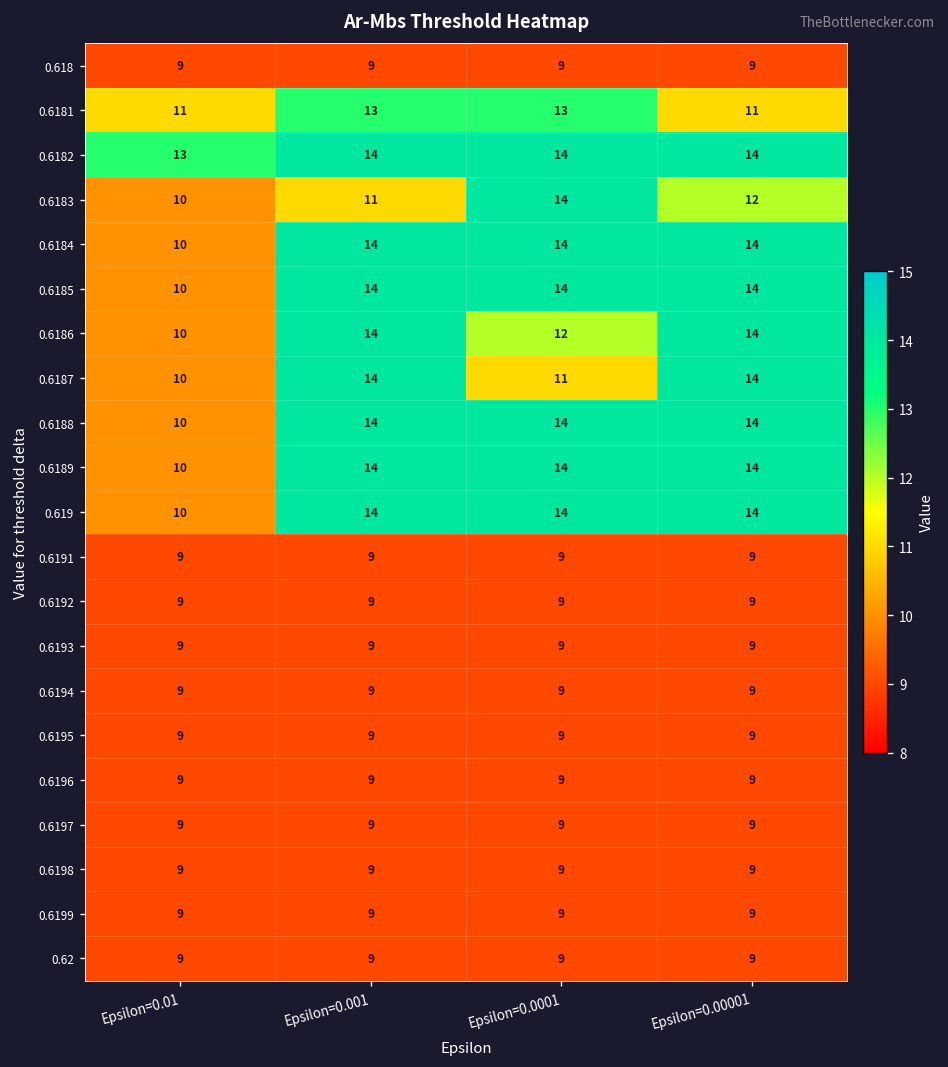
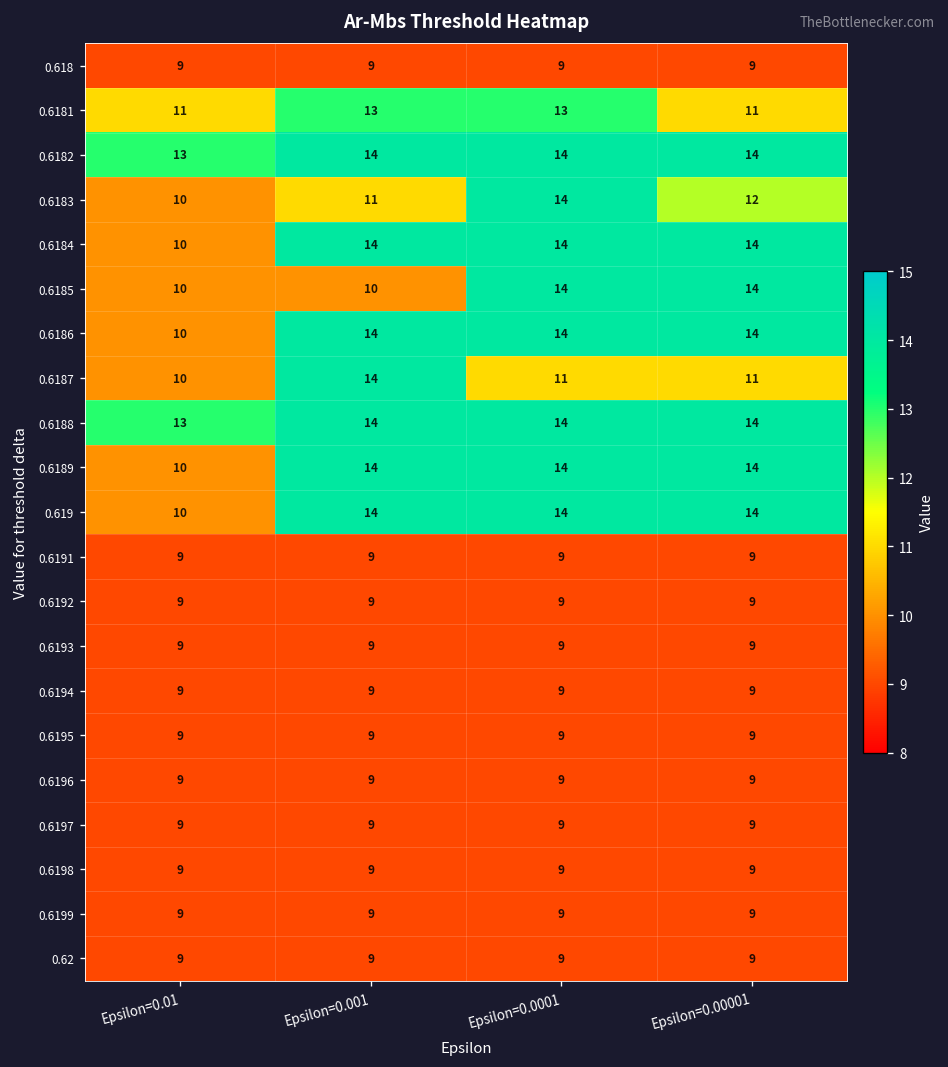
  {
    "0.618": {
      "Epsilon=0.01": 9,
      "Epsilon=0.001": 9,
      "Epsilon=0.0001": 9,
      "Epsilon=0.00001": 9
    },
    "0.6181": {
      "Epsilon=0.01": 11,
      "Epsilon=0.001": 13,
      "Epsilon=0.0001": 13,
      "Epsilon=0.00001": 11
    },
    "0.6182": {
      "Epsilon=0.01": 13,
      "Epsilon=0.001": 14,
      "Epsilon=0.0001": 14,
      "Epsilon=0.00001": 14
    },
    "0.6183": {
      "Epsilon=0.01": 10,
      "Epsilon=0.001": 11,
      "Epsilon=0.0001": 14,
      "Epsilon=0.00001": 12
    },
    "0.6184": {
      "Epsilon=0.01": 10,
      "Epsilon=0.001": 14,
      "Epsilon=0.0001": 14,
      "Epsilon=0.00001": 14
    },
    "0.6185": {
      "Epsilon=0.01": 10,
-     "Epsilon=0.001": 14,
+     "Epsilon=0.001": 10,
      "Epsilon=0.0001": 14,
      "Epsilon=0.00001": 14
    },
    "0.6186": {
      "Epsilon=0.01": 10,
      "Epsilon=0.001": 14,
-     "Epsilon=0.0001": 12,
+     "Epsilon=0.0001": 14,
      "Epsilon=0.00001": 14
    },
    "0.6187": {
      "Epsilon=0.01": 10,
      "Epsilon=0.001": 14,
      "Epsilon=0.0001": 11,
-     "Epsilon=0.00001": 14
+     "Epsilon=0.00001": 11
    },
    "0.6188": {
-     "Epsilon=0.01": 10,
+     "Epsilon=0.01": 13,
      "Epsilon=0.001": 14,
      "Epsilon=0.0001": 14,
      "Epsilon=0.00001": 14
    },
    "0.6189": {
      "Epsilon=0.01": 10,
      "Epsilon=0.001": 14,
      "Epsilon=0.0001": 14,
      "Epsilon=0.00001": 14
    },
    "0.619": {
      "Epsilon=0.01": 10,
      "Epsilon=0.001": 14,
      "Epsilon=0.0001": 14,
      "Epsilon=0.00001": 14
    },
    "0.6191": {
      "Epsilon=0.01": 9,
      "Epsilon=0.001": 9,
      "Epsilon=0.0001": 9,
      "Epsilon=0.00001": 9
    },
    "0.6192": {
      "Epsilon=0.01": 9,
      "Epsilon=0.001": 9,
      "Epsilon=0.0001": 9,
      "Epsilon=0.00001": 9
    },
    "0.6193": {
      "Epsilon=0.01": 9,
      "Epsilon=0.001": 9,
      "Epsilon=0.0001": 9,
      "Epsilon=0.00001": 9
    },
    "0.6194": {
      "Epsilon=0.01": 9,
      "Epsilon=0.001": 9,
      "Epsilon=0.0001": 9,
      "Epsilon=0.00001": 9
    },
    "0.6195": {
      "Epsilon=0.01": 9,
      "Epsilon=0.001": 9,
      "Epsilon=0.0001": 9,
      "Epsilon=0.00001": 9
    },
    "0.6196": {
      "Epsilon=0.01": 9,
      "Epsilon=0.001": 9,
      "Epsilon=0.0001": 9,
      "Epsilon=0.00001": 9
    },
    "0.6197": {
      "Epsilon=0.01": 9,
      "Epsilon=0.001": 9,
      "Epsilon=0.0001": 9,
      "Epsilon=0.00001": 9
    },
    "0.6198": {
      "Epsilon=0.01": 9,
      "Epsilon=0.001": 9,
      "Epsilon=0.0001": 9,
      "Epsilon=0.00001": 9
    },
    "0.6199": {
      "Epsilon=0.01": 9,
      "Epsilon=0.001": 9,
      "Epsilon=0.0001": 9,
      "Epsilon=0.00001": 9
    },
    "0.62": {
      "Epsilon=0.01": 9,
      "Epsilon=0.001": 9,
      "Epsilon=0.0001": 9,
      "Epsilon=0.00001": 9
    }
  }
